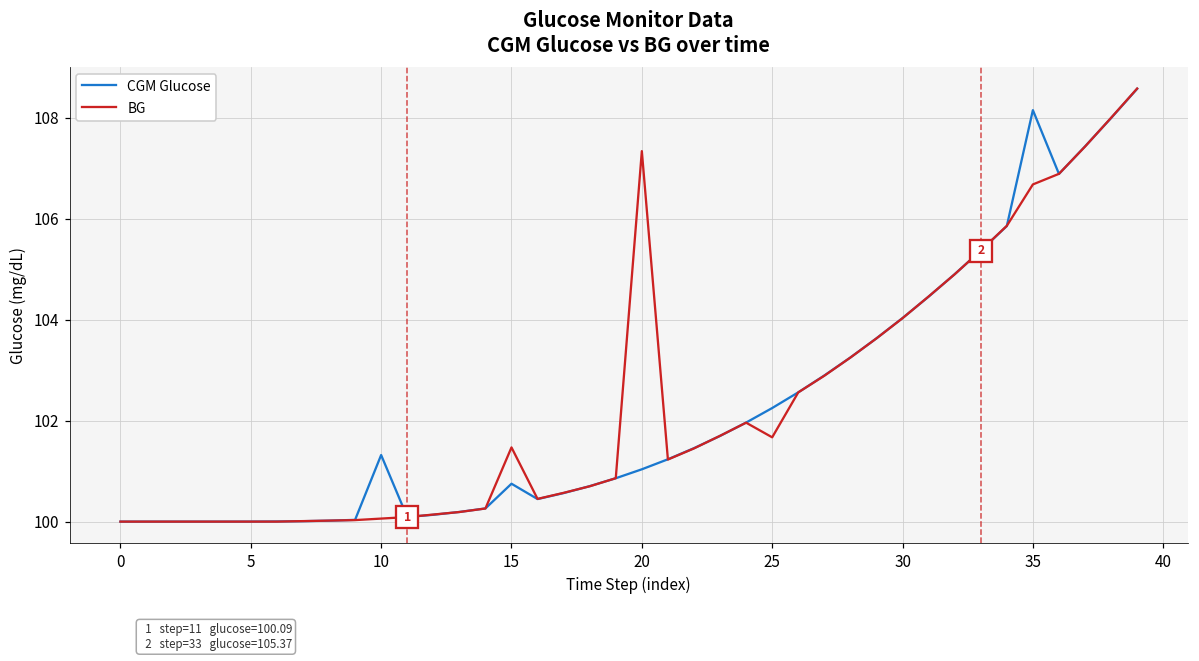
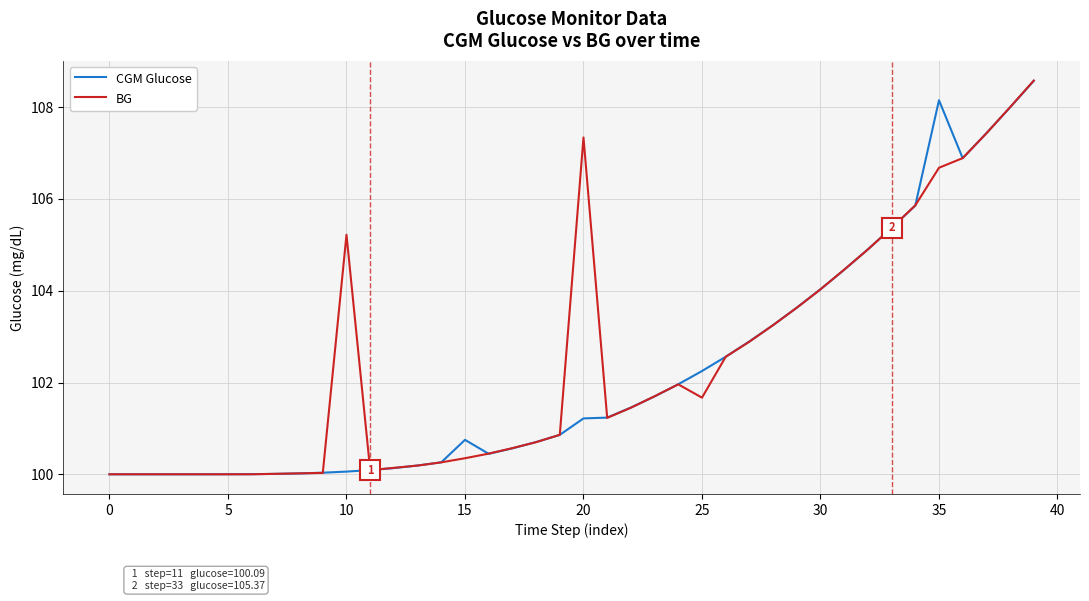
  {
    "CGM Glucose": {
-     "10": 101.3,
+     "10": 100.1,
      "15": 100.8,
-     "20": 101.0,
+     "20": 101.2,
      "25": 102.3,
      "35": 108.2
    },
    "BG": {
-     "10": 100.1,
-     "15": 101.5,
+     "10": 105.2,
+     "15": 100.4,
      "20": 107.3,
      "25": 101.7,
      "35": 106.7
    }
  }
